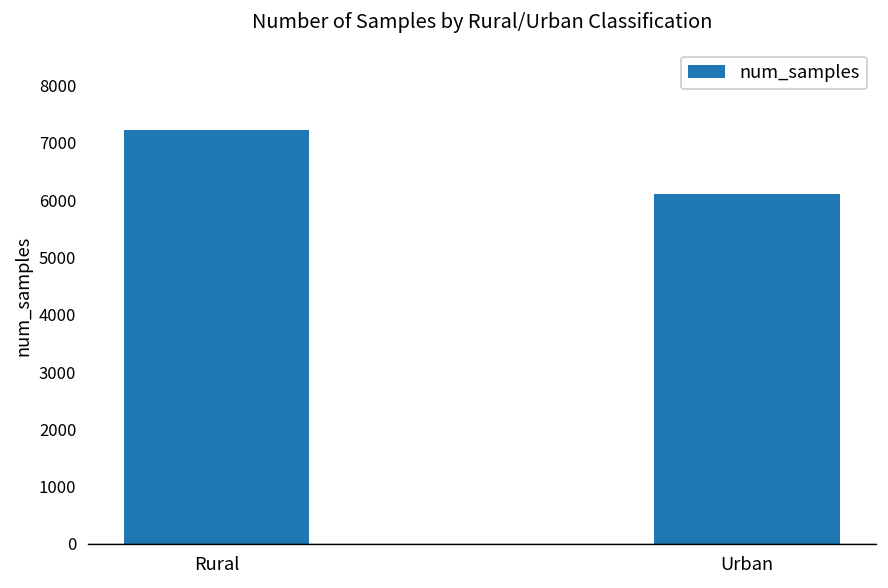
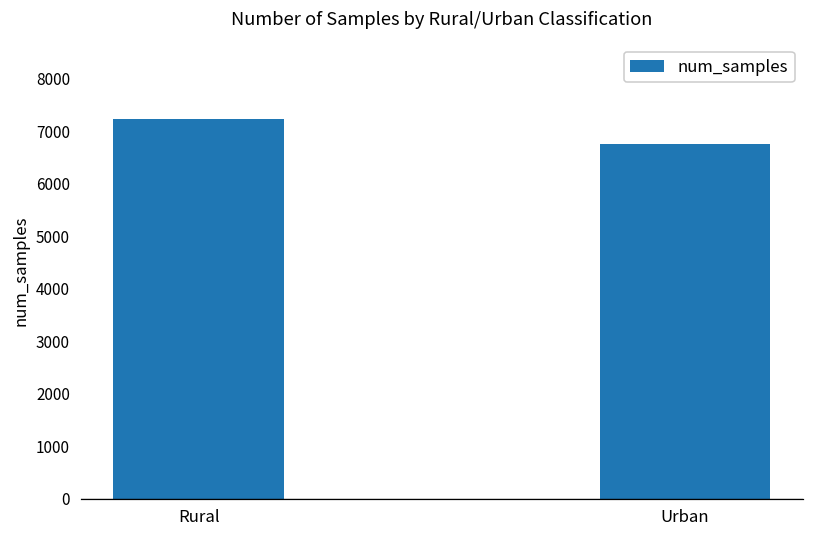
  {
    "Rural": 7200,
-   "Urban": 6100
+   "Urban": 6700
  }
